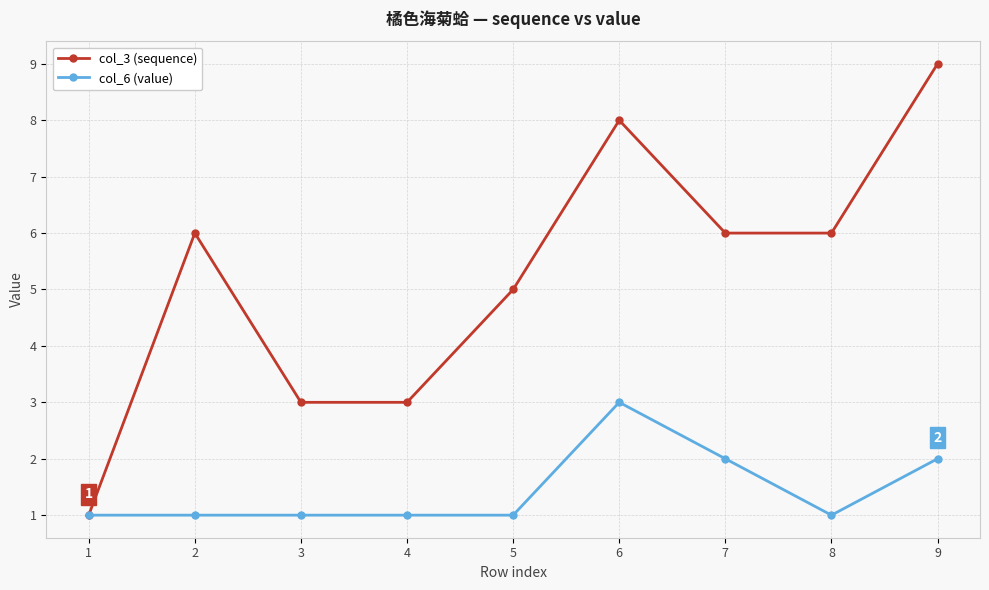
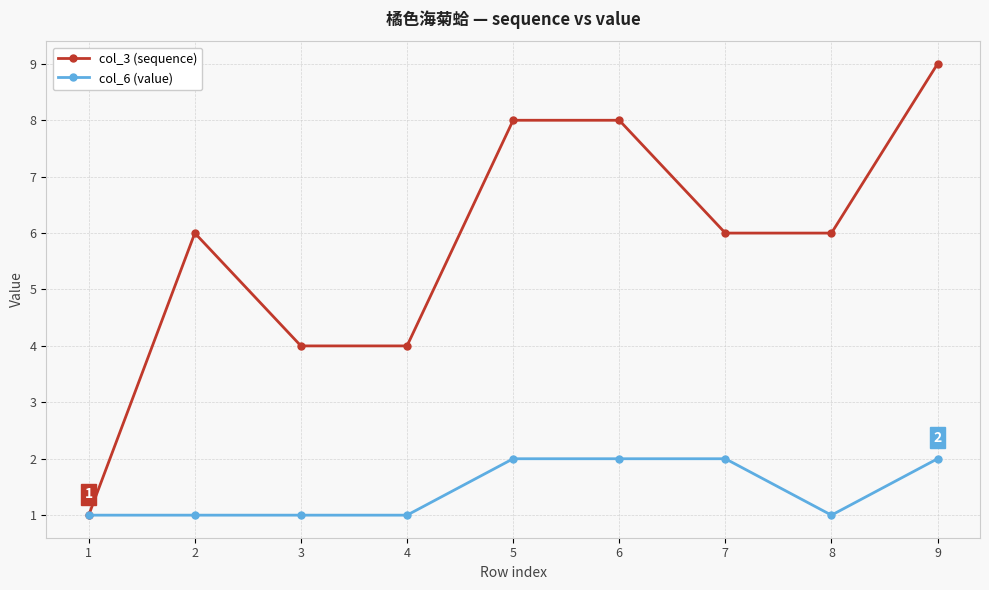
  {
    "col_3 (sequence)": {
      "2": 6,
-     "3": 3,
-     "4": 3,
-     "5": 5,
+     "3": 4,
+     "4": 4,
+     "5": 8,
      "6": 8,
      "7": 6,
      "8": 6,
      "9": 9
    },
    "col_6 (value)": {
      "2": 1,
      "3": 1,
      "4": 1,
-     "5": 1,
-     "6": 3,
+     "5": 2,
+     "6": 2,
      "7": 2,
      "8": 1
    }
  }
